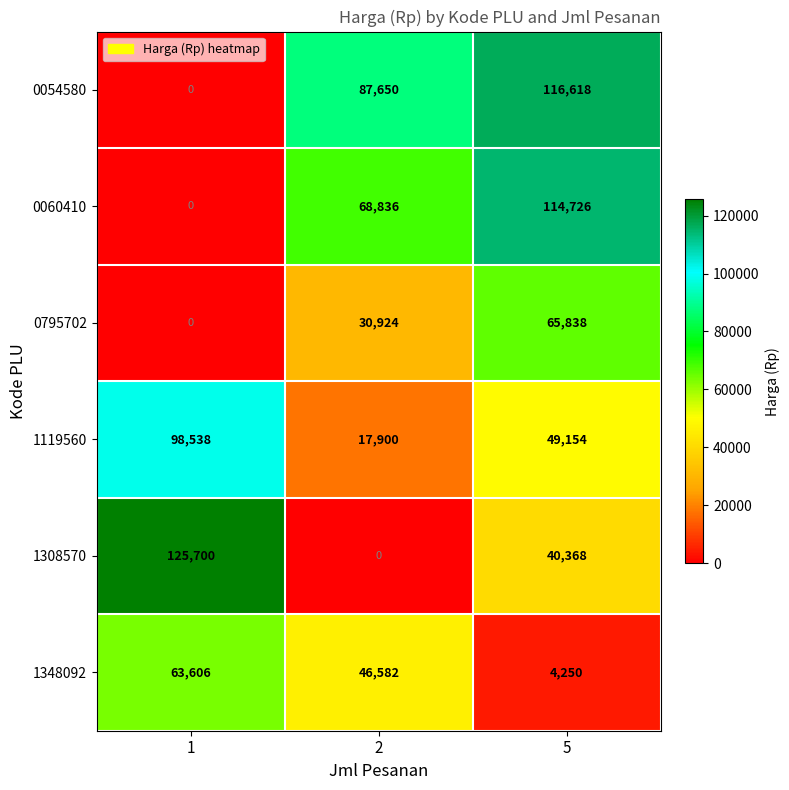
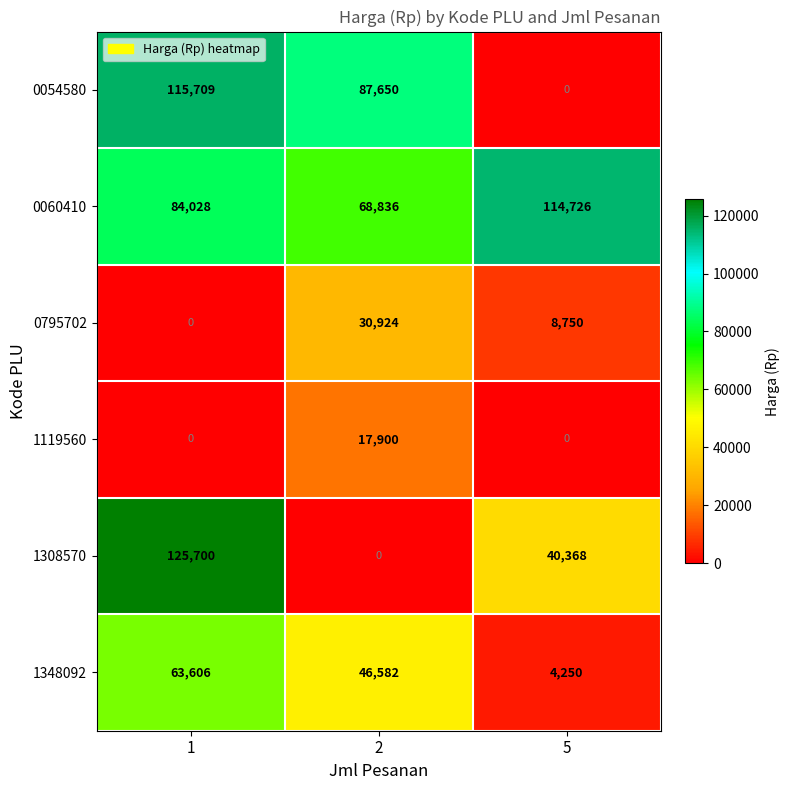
  {
    "0054580": {
-     "1": "0",
+     "1": "115,709",
      "2": "87,650",
-     "5": "116,618"
+     "5": "0"
    },
    "0060410": {
-     "1": "0",
+     "1": "84,028",
      "2": "68,836",
      "5": "114,726"
    },
    "0795702": {
      "1": "0",
      "2": "30,924",
-     "5": "65,838"
+     "5": "8,750"
    },
    "1119560": {
-     "1": "98,538",
+     "1": "0",
      "2": "17,900",
-     "5": "49,154"
+     "5": "0"
    },
    "1308570": {
      "1": "125,700",
      "2": "0",
      "5": "40,368"
    },
    "1348092": {
      "1": "63,606",
      "2": "46,582",
      "5": "4,250"
    }
  }
